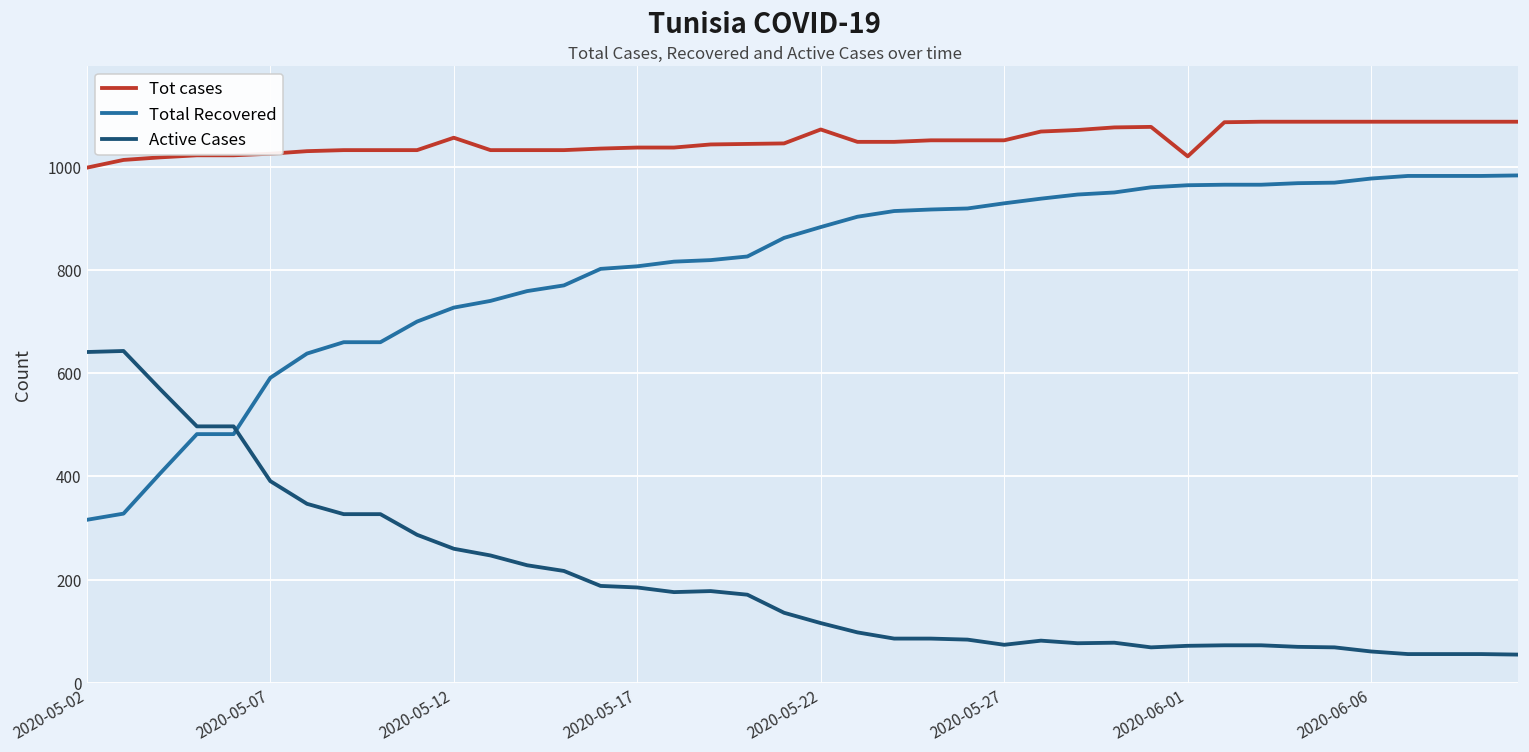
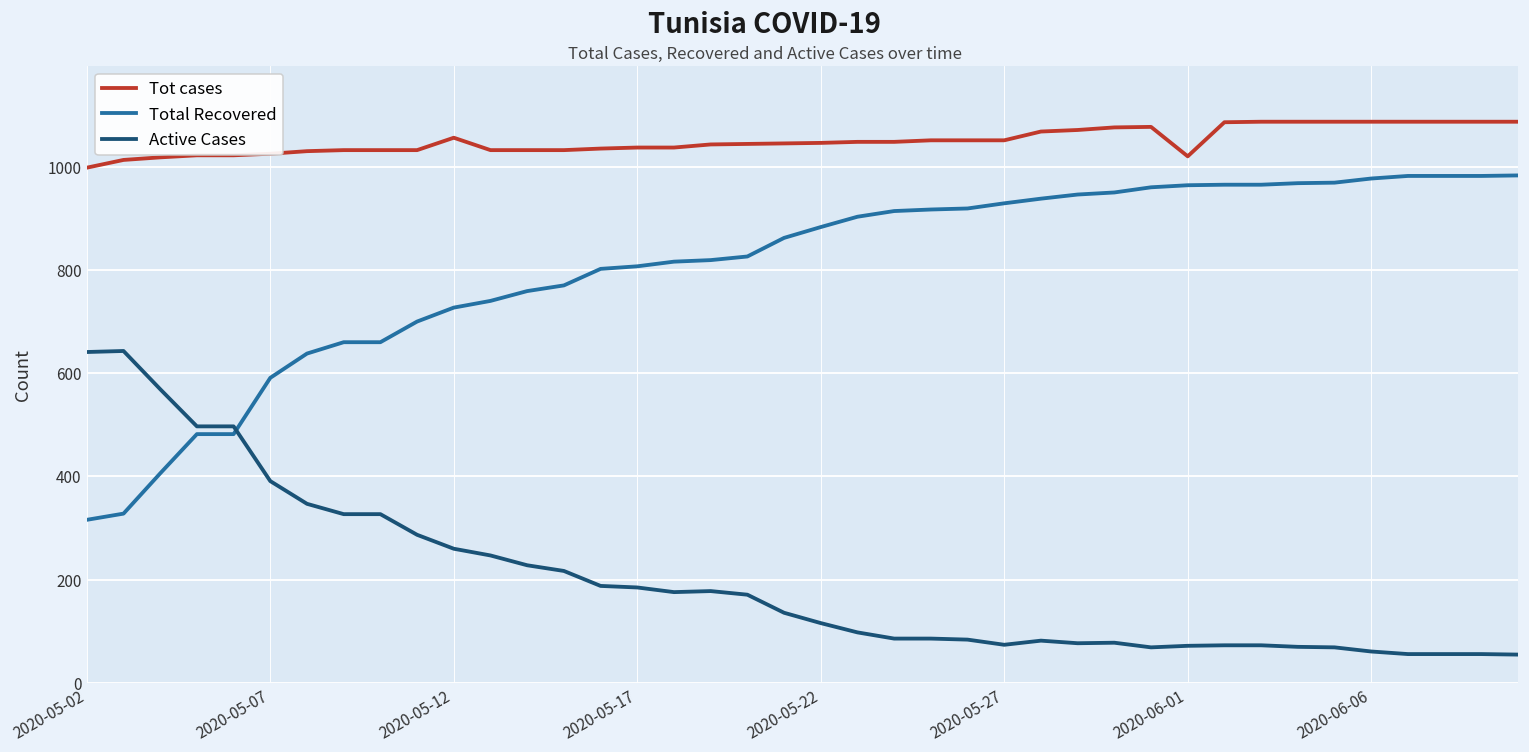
  {
    "Tot cases": {
      "2020-05-02": 1000,
      "2020-05-12": 1060,
      "2020-05-17": 1040,
-     "2020-05-22": 1070,
+     "2020-05-22": 1050,
      "2020-05-27": 1050,
      "2020-06-01": 1020,
      "2020-06-06": 1090
    }
  }
